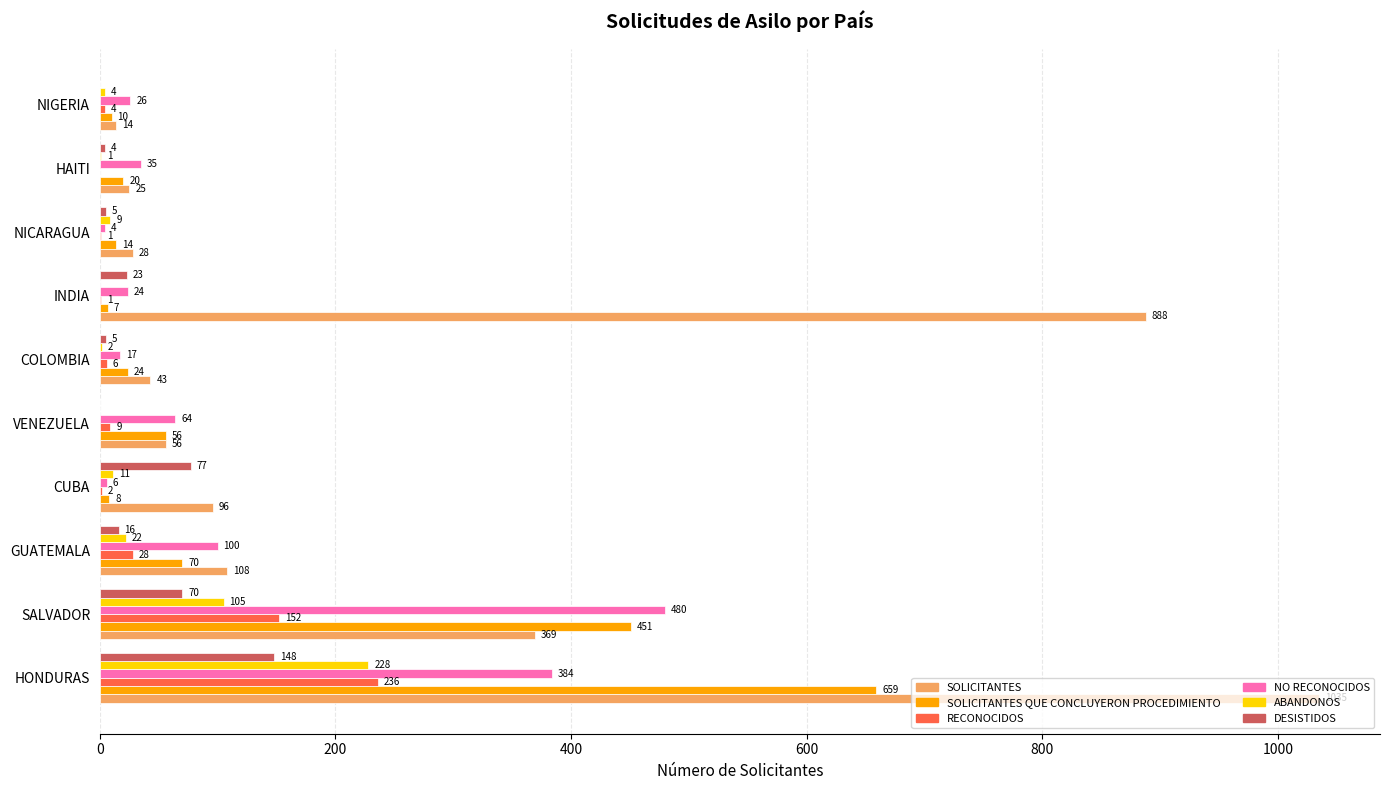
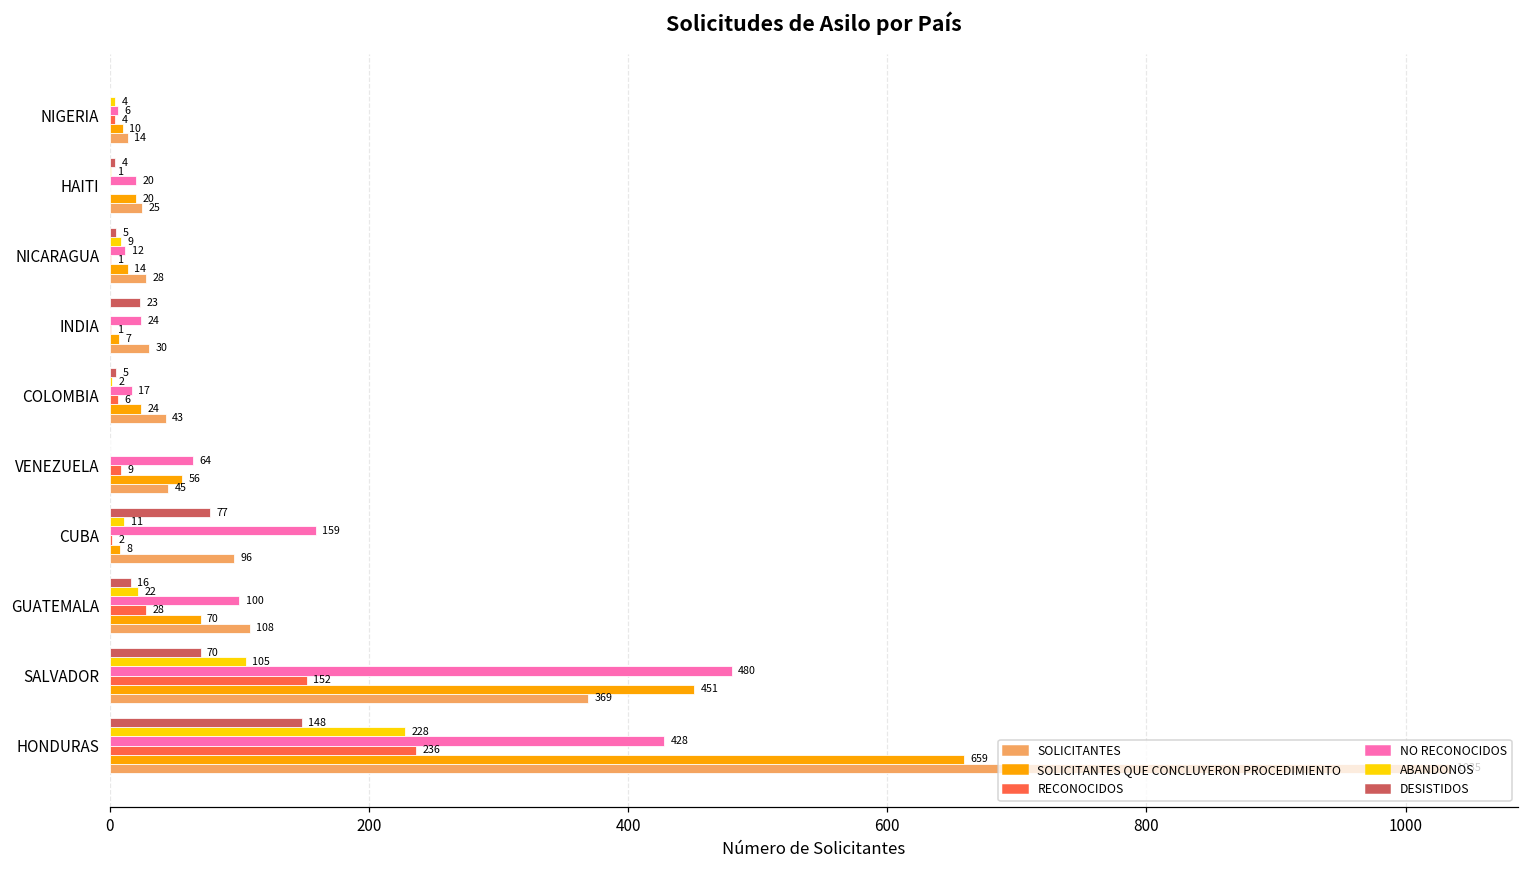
  {
    "SOLICITANTES": {
      "NIGERIA": 14,
      "HAITI": 25,
      "NICARAGUA": 28,
-     "INDIA": 888,
+     "INDIA": 30,
      "COLOMBIA": 43,
-     "VENEZUELA": 56,
+     "VENEZUELA": 45,
      "CUBA": 96,
      "GUATEMALA": 108,
      "SALVADOR": 369
    },
    "NO RECONOCIDOS": {
-     "NIGERIA": 26,
-     "HAITI": 35,
-     "NICARAGUA": 4,
+     "NIGERIA": 6,
+     "HAITI": 20,
+     "NICARAGUA": 12,
      "INDIA": 24,
      "COLOMBIA": 17,
      "VENEZUELA": 64,
-     "CUBA": 6,
+     "CUBA": 159,
      "GUATEMALA": 100,
      "SALVADOR": 480,
-     "HONDURAS": 384
+     "HONDURAS": 428
    }
  }
